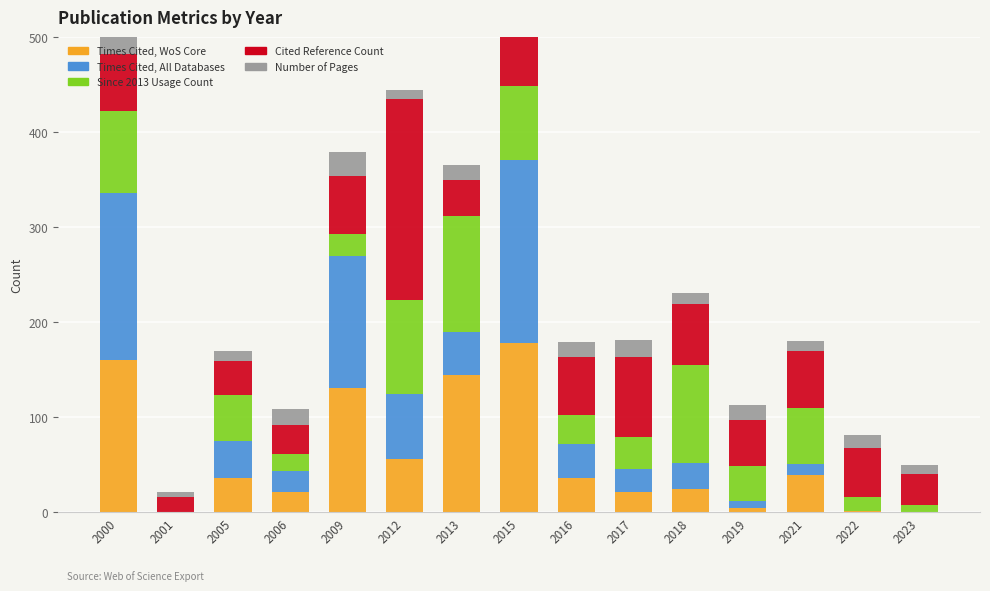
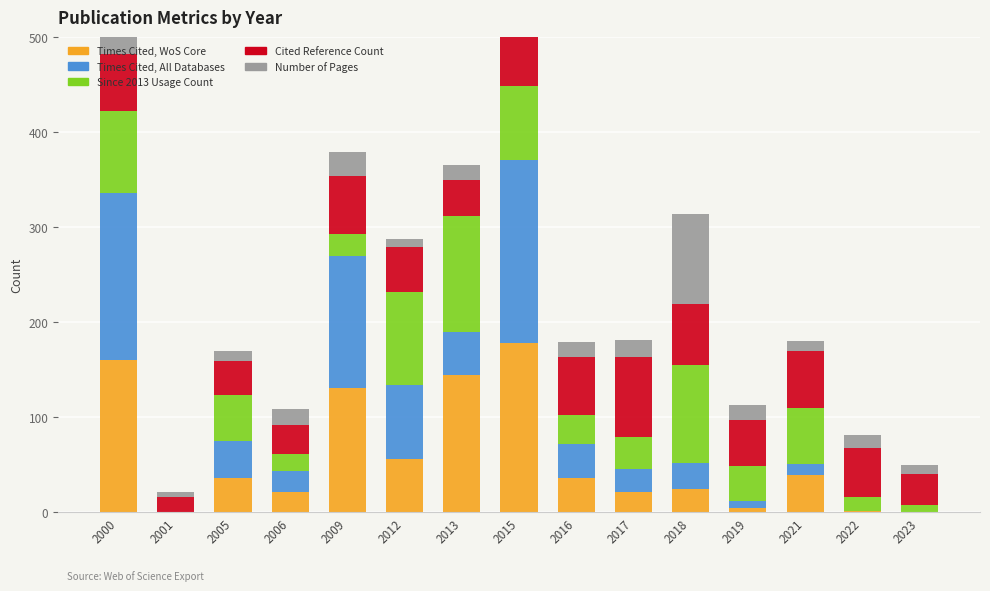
  {
    "Times Cited, WoS Core": {
      "2000": 160,
      "2001": 0,
      "2005": 40,
      "2006": 20,
      "2009": 130,
      "2012": 60,
      "2013": 150,
      "2015": 180,
      "2016": 40,
      "2017": 20,
      "2018": 30,
      "2019": 10,
      "2021": 40,
      "2023": 0
    },
    "Times Cited, All Databases": {
      "2000": 180,
      "2001": 0,
      "2005": 40,
      "2006": 20,
      "2009": 140,
-     "2012": 70,
+     "2012": 80,
      "2013": 50,
      "2015": 190,
      "2016": 40,
      "2017": 20,
      "2018": 30,
      "2019": 10,
      "2021": 10,
      "2023": 0
    },
    "Since 2013 Usage Count": {
      "2000": 90,
      "2001": 0,
      "2005": 50,
      "2006": 20,
      "2009": 20,
      "2012": 100,
      "2013": 120,
      "2015": 80,
      "2016": 30,
      "2017": 30,
      "2018": 100,
      "2019": 40,
      "2021": 60,
      "2022": 10,
      "2023": 10
    },
    "Cited Reference Count": {
      "2000": 60,
      "2001": 20,
      "2005": 40,
      "2006": 30,
      "2009": 60,
-     "2012": 210,
+     "2012": 50,
      "2013": 40,
      "2016": 60,
      "2017": 80,
      "2018": 60,
      "2019": 50,
      "2021": 60,
      "2022": 50,
      "2023": 30
    },
    "Number of Pages": {
      "2000": 20,
      "2001": 10,
      "2005": 10,
      "2006": 20,
      "2009": 30,
      "2012": 10,
      "2013": 20,
      "2016": 20,
      "2017": 20,
-     "2018": 10,
+     "2018": 100,
      "2019": 20,
      "2021": 10,
      "2022": 10,
      "2023": 10
    }
  }
